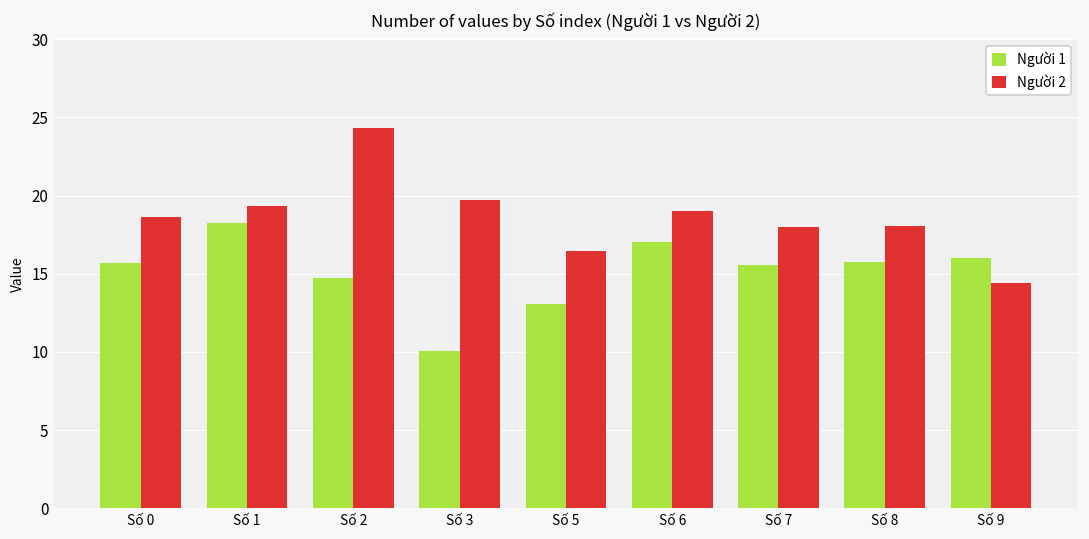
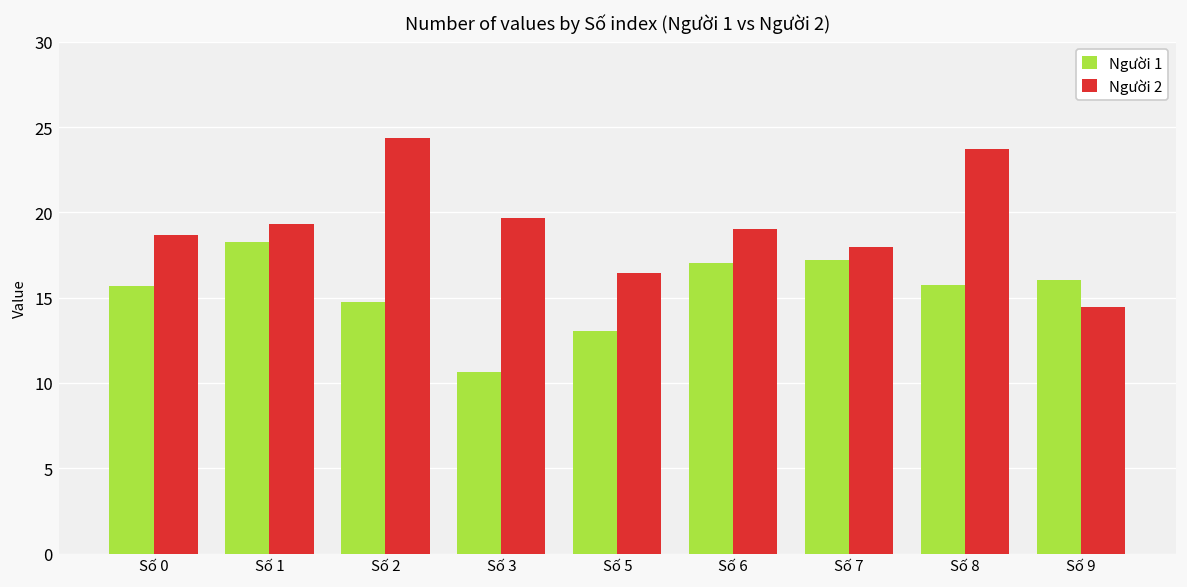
  {
    "Người 1": {
      "Số 0": 15.7,
      "Số 1": 18.3,
      "Số 2": 14.7,
-     "Số 3": 10.0,
+     "Số 3": 10.7,
      "Số 5": 13.1,
      "Số 6": 17.1,
-     "Số 7": 15.6,
+     "Số 7": 17.2,
      "Số 8": 15.7,
      "Số 9": 16.0
    },
    "Người 2": {
      "Số 0": 18.7,
      "Số 1": 19.3,
      "Số 2": 24.3,
      "Số 3": 19.7,
      "Số 5": 16.4,
      "Số 6": 19.0,
      "Số 7": 18.0,
-     "Số 8": 18.0,
+     "Số 8": 23.7,
      "Số 9": 14.4
    }
  }
